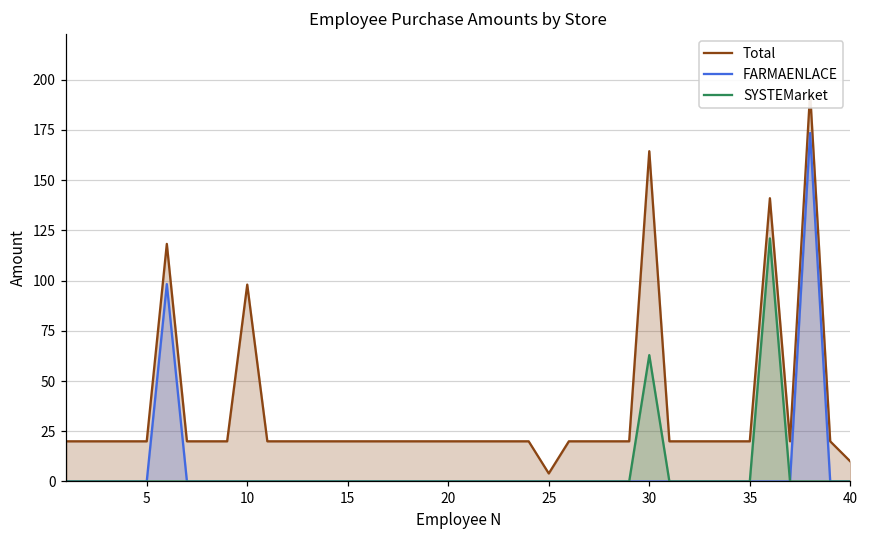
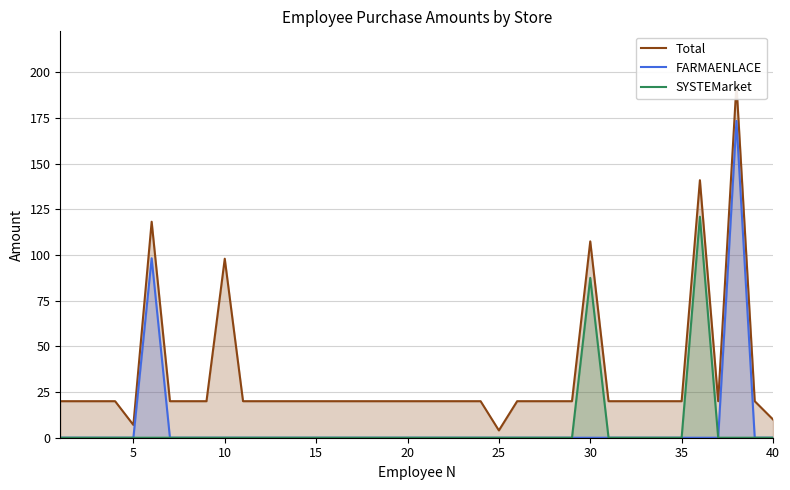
  {
    "Total": {
-     "5": 20,
+     "5": 7,
      "10": 98,
      "15": 20,
      "20": 20,
      "25": 4,
-     "30": 164,
+     "30": 108,
      "35": 20,
      "40": 10
    },
    "FARMAENLACE": {
      "30": 0
    },
    "SYSTEMarket": {
-     "30": 63
+     "30": 88
    }
  }
